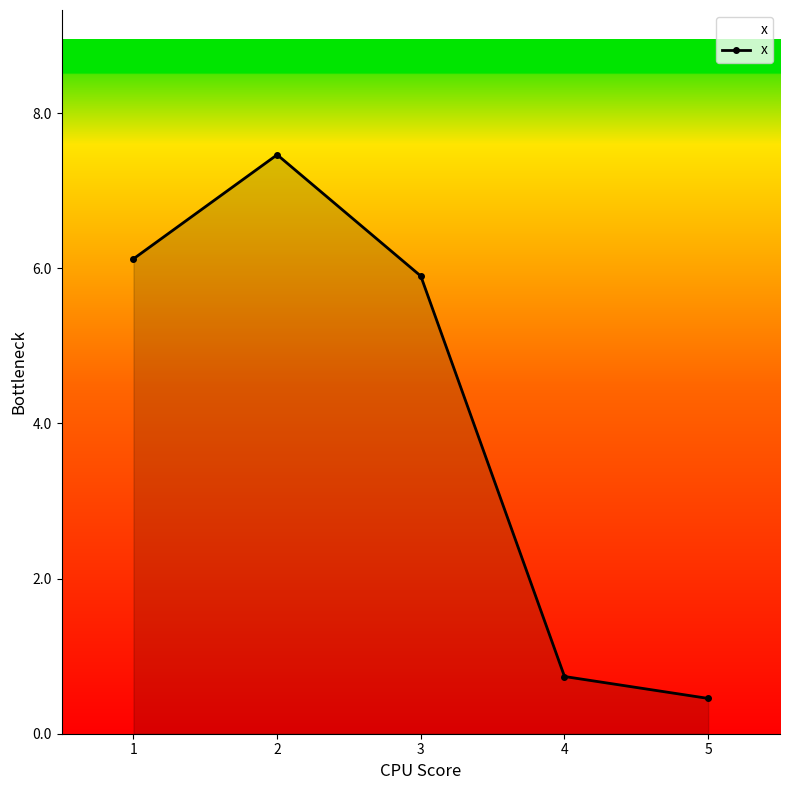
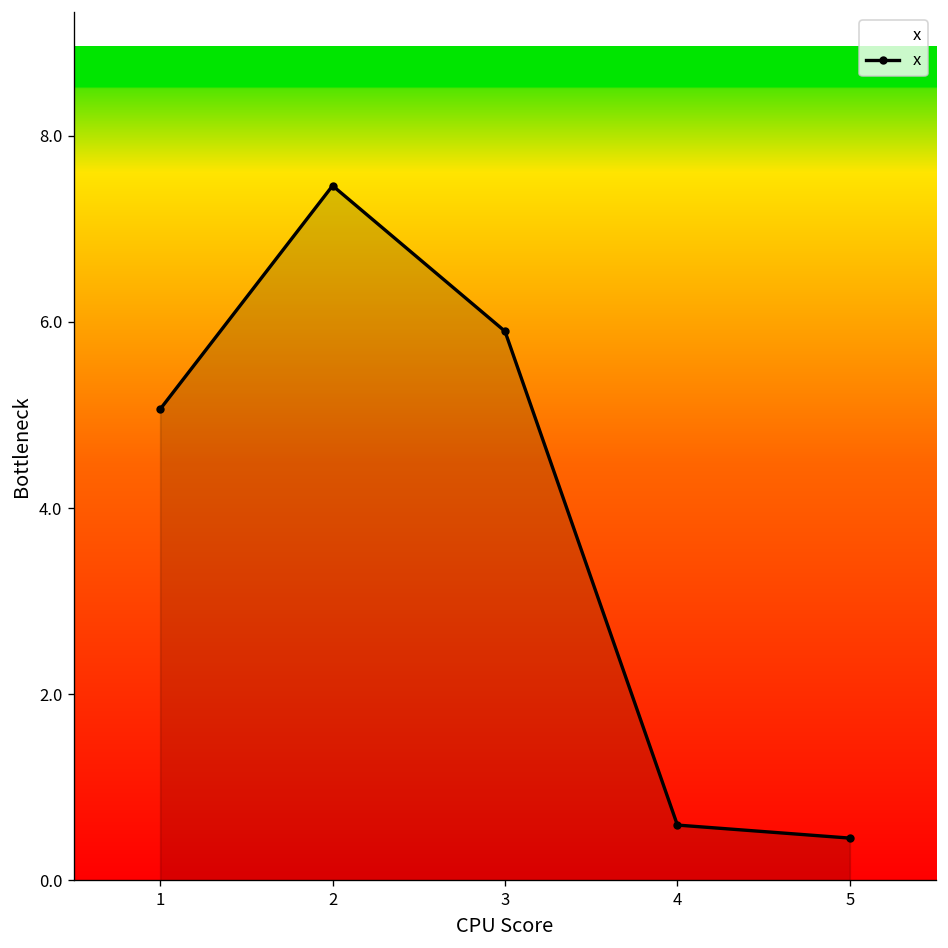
  {
-   "1": 6.1,
+   "1": 5.1,
    "2": 7.5,
    "3": 5.9,
-   "4": 0.7,
+   "4": 0.6,
    "5": 0.5
  }
